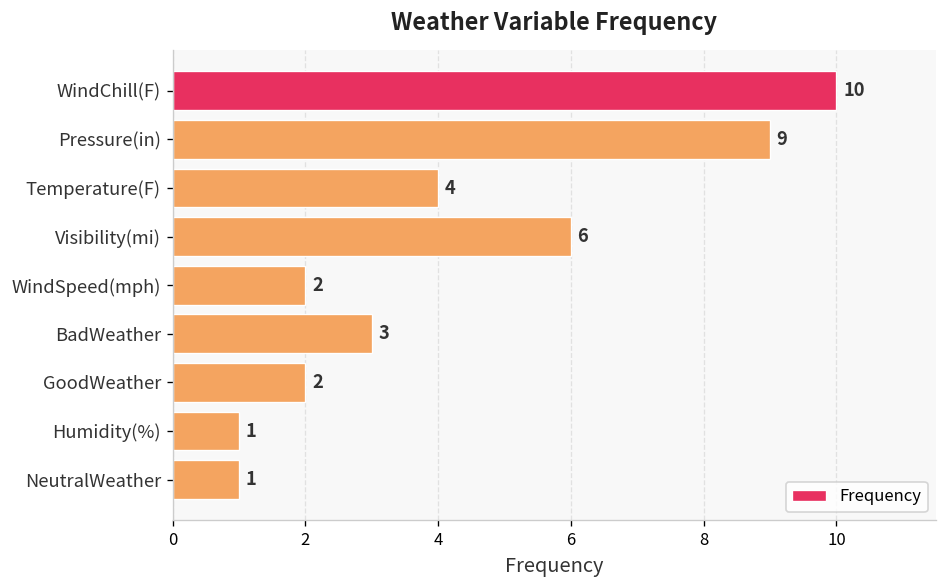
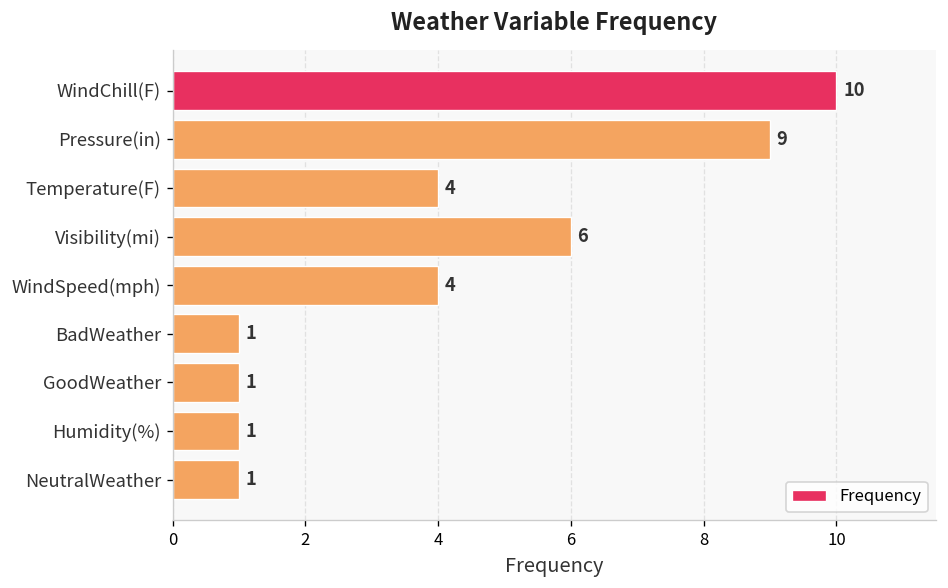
  {
    "WindChill(F)": 10,
    "Pressure(in)": 9,
    "Temperature(F)": 4,
    "Visibility(mi)": 6,
-   "WindSpeed(mph)": 2,
-   "BadWeather": 3,
-   "GoodWeather": 2,
+   "WindSpeed(mph)": 4,
+   "BadWeather": 1,
+   "GoodWeather": 1,
    "Humidity(%)": 1,
    "NeutralWeather": 1
  }
